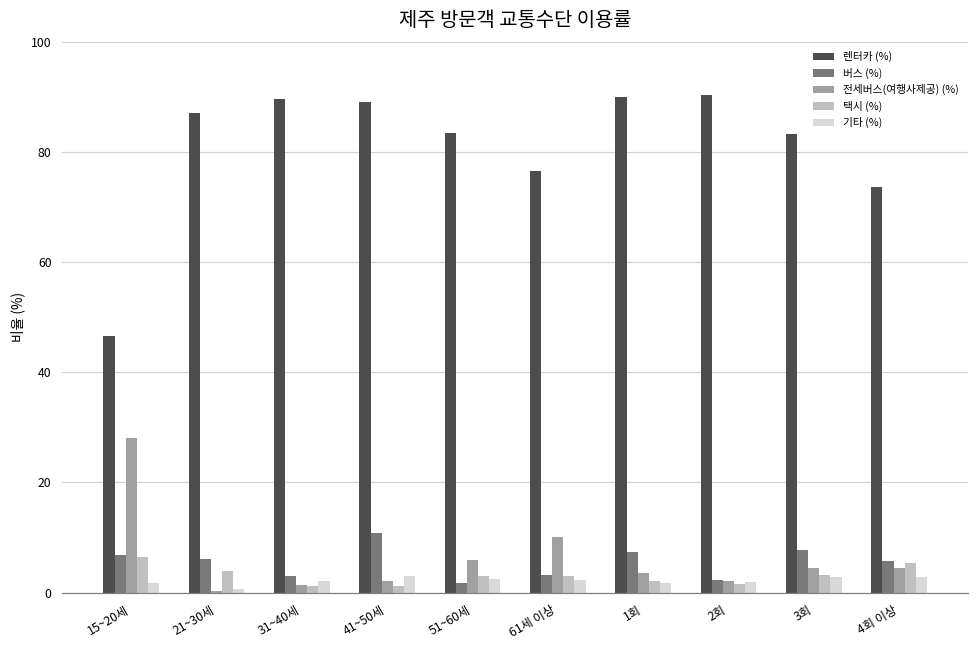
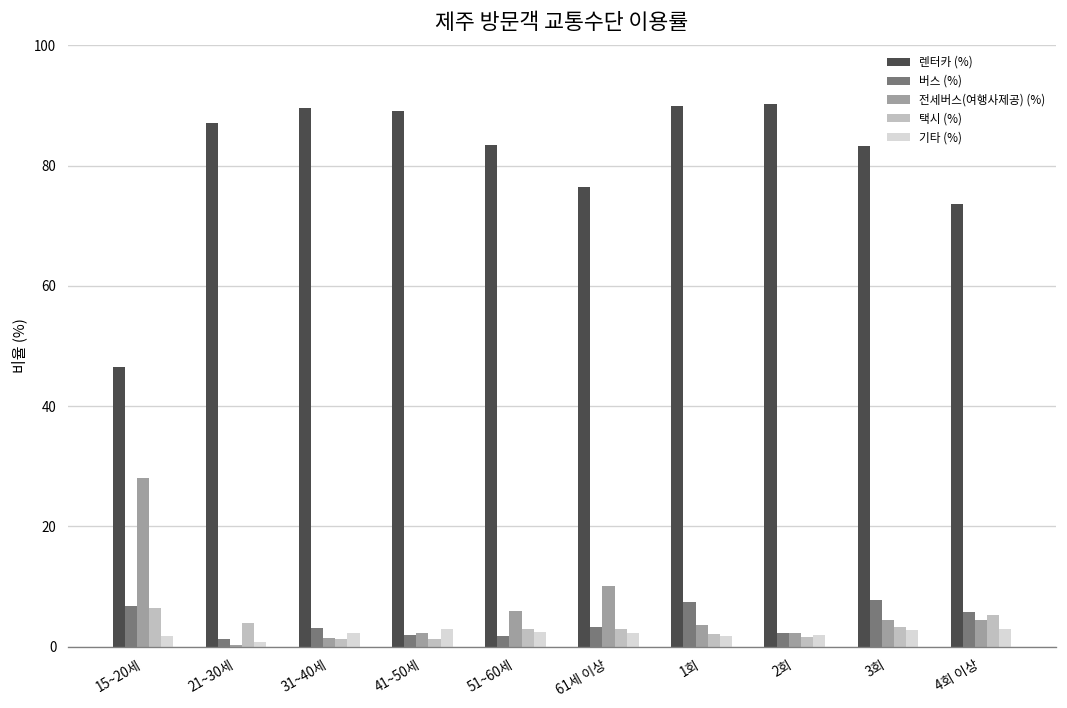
  {
    "렌터카 (%)": {
      "15~20세": 47,
      "21~30세": 87,
      "31~40세": 90,
      "41~50세": 89,
      "51~60세": 83,
      "61세 이상": 77,
      "1회": 90,
      "2회": 90,
      "3회": 83,
      "4회 이상": 74
    },
    "버스 (%)": {
      "15~20세": 7,
-     "21~30세": 6,
+     "21~30세": 1,
      "31~40세": 3,
-     "41~50세": 11,
+     "41~50세": 2,
      "51~60세": 2,
      "61세 이상": 3,
      "1회": 7,
      "2회": 2,
      "3회": 8,
      "4회 이상": 6
    }
  }
